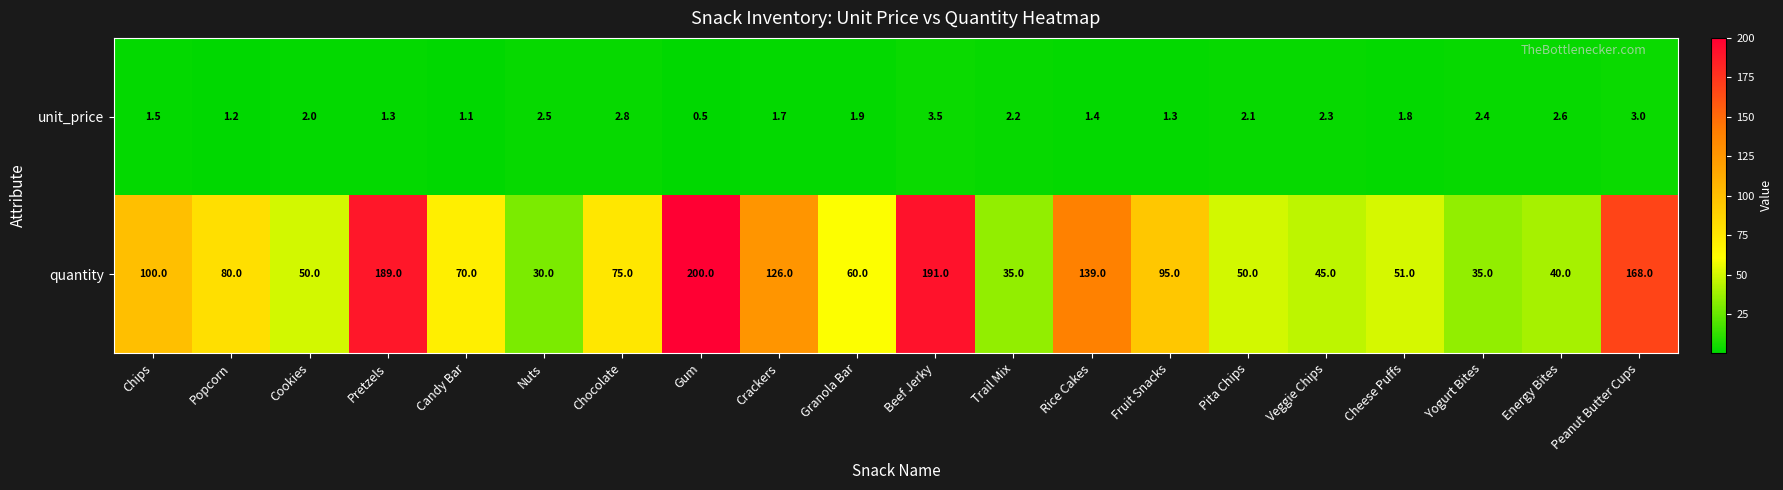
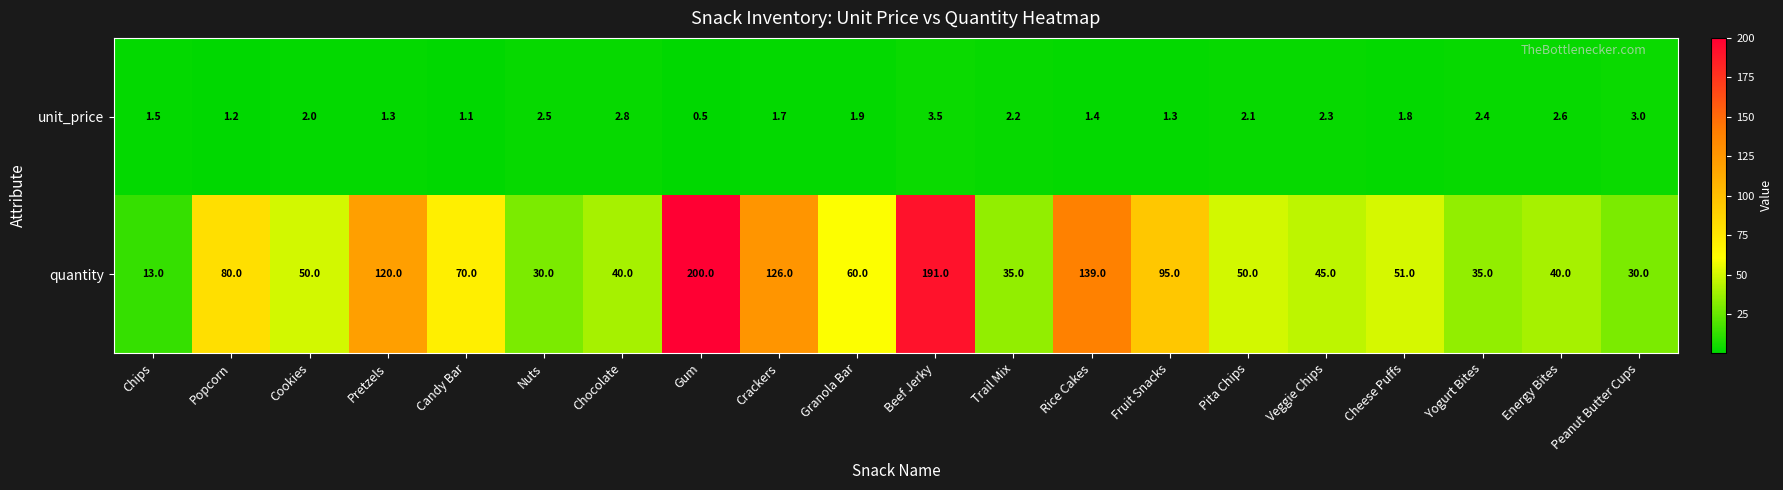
  {
    "unit_price": {
      "Chips": 1.5,
      "Popcorn": 1.2,
      "Cookies": 2.0,
      "Pretzels": 1.3,
      "Candy Bar": 1.1,
      "Nuts": 2.5,
      "Chocolate": 2.8,
      "Gum": 0.5,
      "Crackers": 1.7,
      "Granola Bar": 1.9,
      "Beef Jerky": 3.5,
      "Trail Mix": 2.2,
      "Rice Cakes": 1.4,
      "Fruit Snacks": 1.3,
      "Pita Chips": 2.1,
      "Veggie Chips": 2.3,
      "Cheese Puffs": 1.8,
      "Yogurt Bites": 2.4,
      "Peanut Butter Cups": 3.0
    },
    "quantity": {
-     "Chips": 100.0,
+     "Chips": 13.0,
      "Popcorn": 80.0,
      "Cookies": 50.0,
-     "Pretzels": 189.0,
+     "Pretzels": 120.0,
      "Candy Bar": 70.0,
      "Nuts": 30.0,
-     "Chocolate": 75.0,
+     "Chocolate": 40.0,
      "Gum": 200.0,
      "Crackers": 126.0,
      "Granola Bar": 60.0,
      "Beef Jerky": 191.0,
      "Trail Mix": 35.0,
      "Rice Cakes": 139.0,
      "Fruit Snacks": 95.0,
      "Pita Chips": 50.0,
      "Veggie Chips": 45.0,
      "Cheese Puffs": 51.0,
      "Yogurt Bites": 35.0,
      "Energy Bites": 40.0,
-     "Peanut Butter Cups": 168.0
+     "Peanut Butter Cups": 30.0
    }
  }
